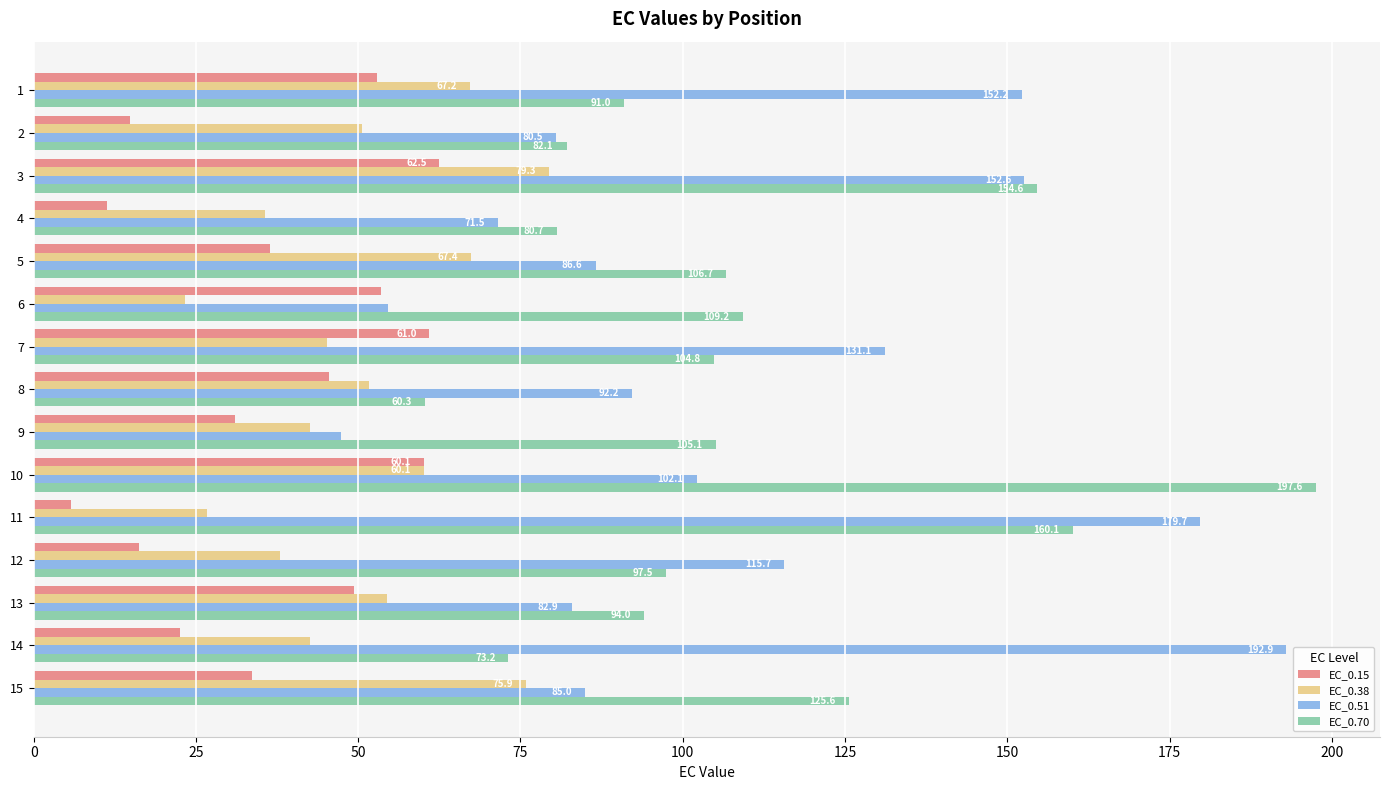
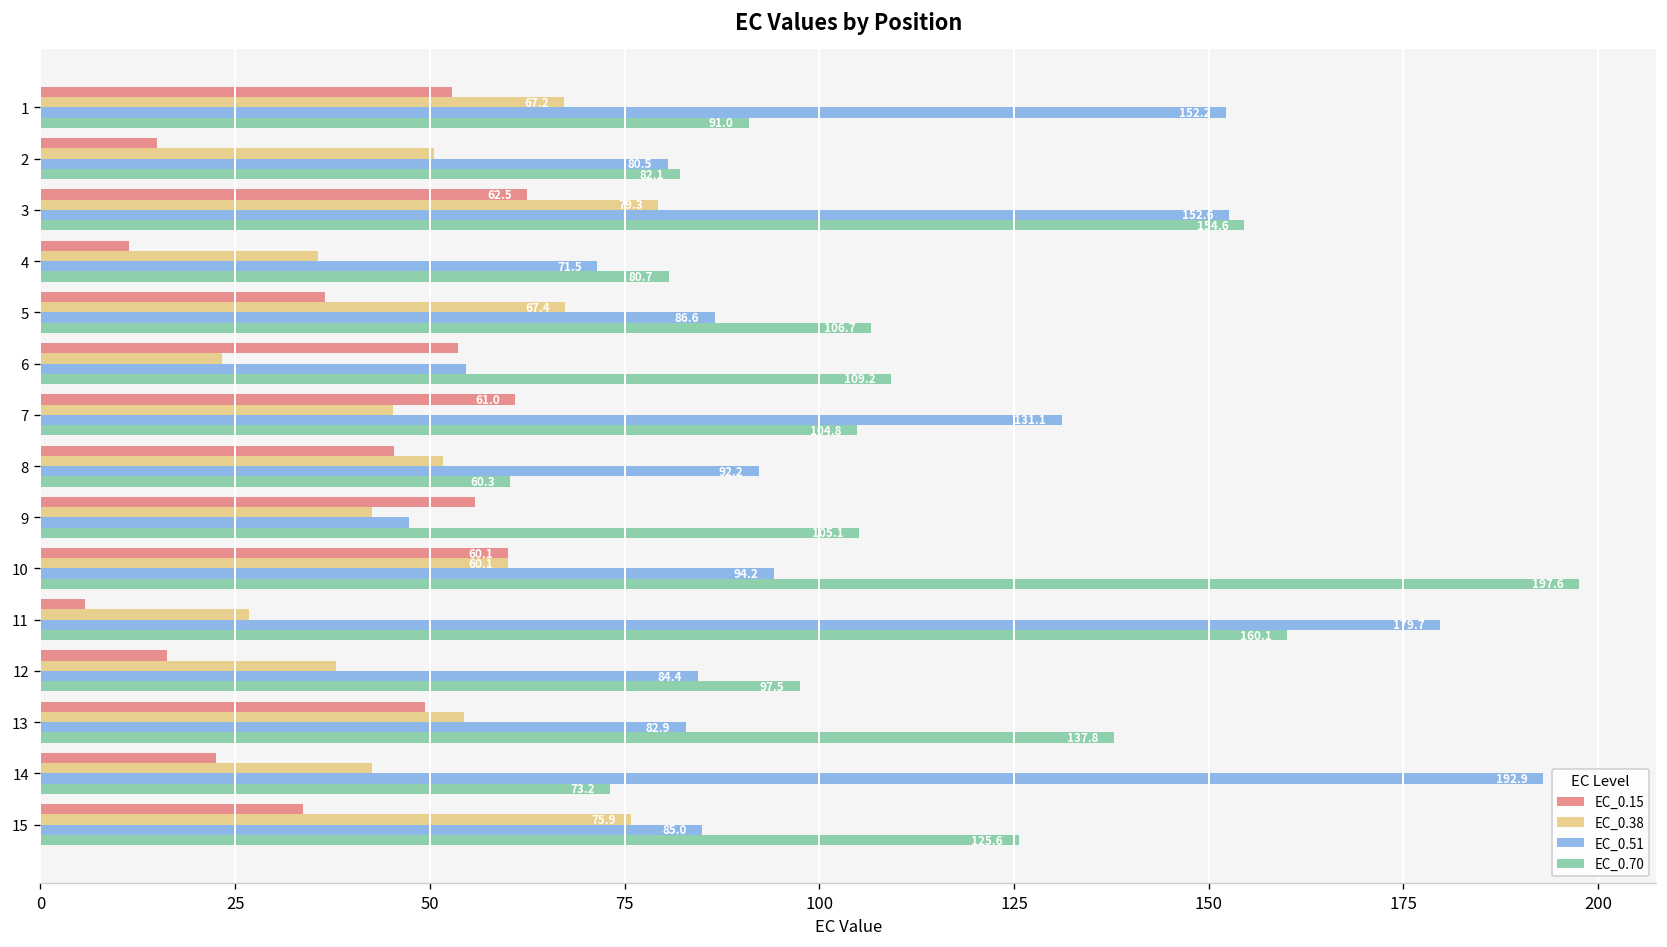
  {
    "EC_0.15": {
      "1": 53,
      "2": 15,
      "4": 11,
      "5": 36,
      "6": 54,
      "8": 45,
-     "9": 31,
+     "9": 56,
      "11": 6,
      "12": 16,
      "13": 49,
      "14": 23,
      "15": 34
    },
    "EC_0.38": {
      "1": 67.2,
      "3": 79.3,
      "5": 67.4,
      "10": 60.1,
      "15": 75.9
    },
    "EC_0.51": {
      "1": 152.2,
      "2": 80.5,
      "3": 152.6,
      "4": 71.5,
      "5": 86.6,
      "7": 131.1,
      "8": 92.2,
-     "10": 102.1,
+     "10": 94.2,
      "11": 179.7,
-     "12": 115.7,
+     "12": 84.4,
      "13": 82.9,
      "14": 192.9,
      "15": 85.0
    },
    "EC_0.70": {
      "1": 91.0,
      "2": 82.1,
      "3": 154.6,
      "4": 80.7,
      "5": 106.7,
      "6": 109.2,
      "7": 104.8,
      "8": 60.3,
      "9": 105.1,
      "10": 197.6,
      "11": 160.1,
      "12": 97.5,
-     "13": 94.0,
+     "13": 137.8,
      "14": 73.2,
      "15": 125.6
    }
  }
